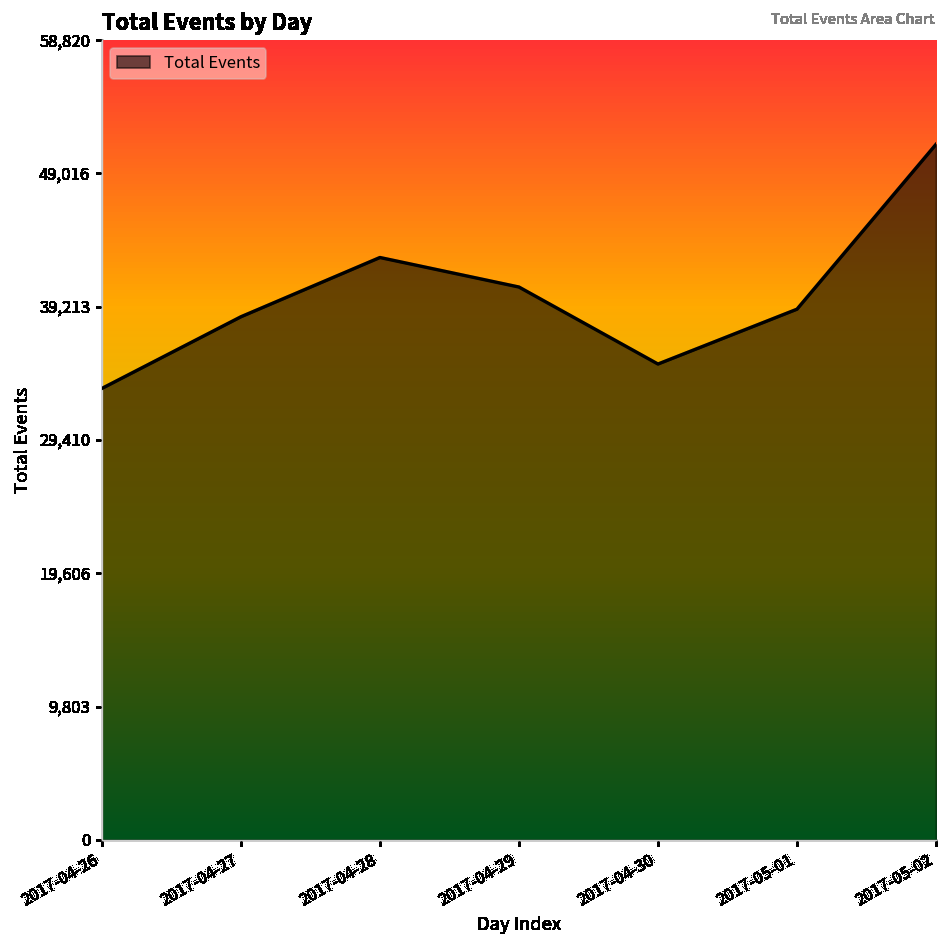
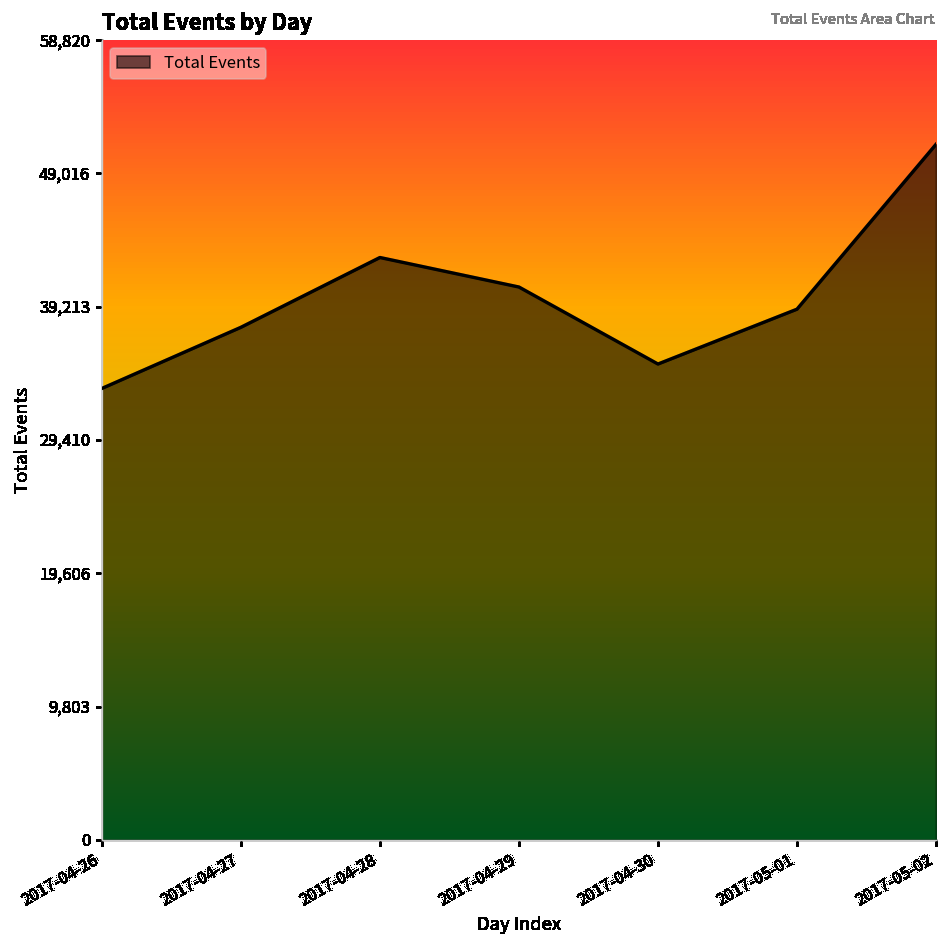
  {
    "2017-04-26": "33,200",
-   "2017-04-27": "38,500",
+   "2017-04-27": "37,700",
    "2017-04-28": "42,800",
    "2017-04-29": "40,700",
    "2017-04-30": "35,000",
    "2017-05-01": "39,000",
    "2017-05-02": "51,100"
  }
